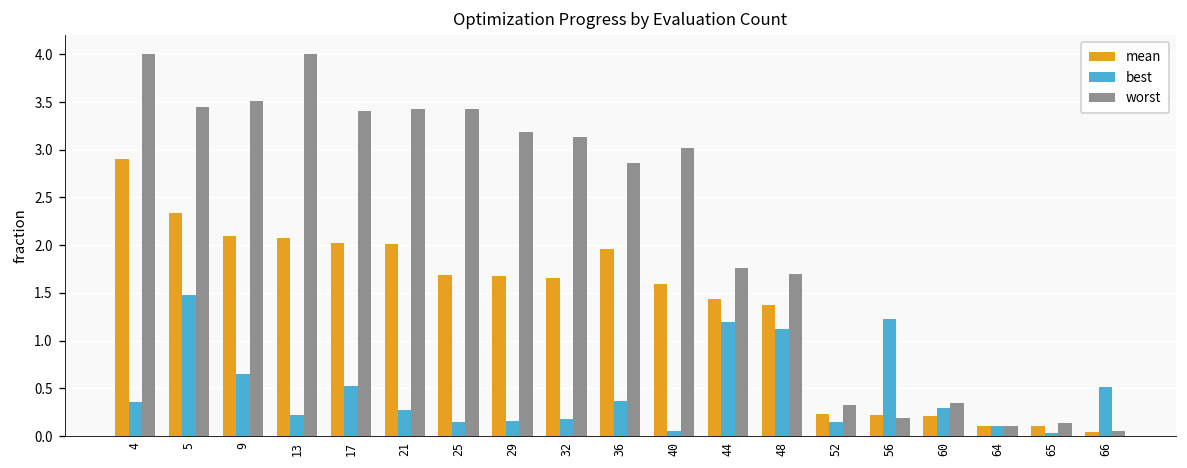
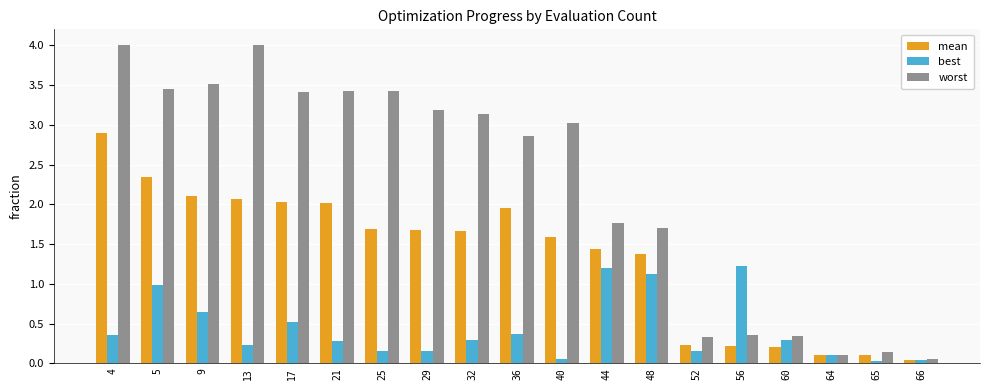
  {
    "mean": {
      "4": 2.9,
      "5": 2.3,
      "9": 2.1,
      "13": 2.1,
      "17": 2.0,
      "21": 2.0,
      "25": 1.7,
      "29": 1.7,
      "32": 1.7,
      "36": 2.0,
      "40": 1.6,
      "44": 1.4,
      "48": 1.4,
      "52": 0.2,
      "56": 0.2,
      "60": 0.2,
      "64": 0.1,
      "65": 0.1,
      "66": 0.0
    },
    "best": {
      "4": 0.4,
-     "5": 1.5,
+     "5": 1.0,
      "9": 0.6,
      "13": 0.2,
      "17": 0.5,
      "21": 0.3,
      "25": 0.2,
      "29": 0.2,
-     "32": 0.2,
+     "32": 0.3,
      "36": 0.4,
      "40": 0.1,
      "44": 1.2,
      "48": 1.1,
      "52": 0.2,
      "56": 1.2,
      "60": 0.3,
      "64": 0.1,
-     "66": 0.5
+     "66": 0.0
    },
    "worst": {
      "4": 4.0,
      "5": 3.5,
      "9": 3.5,
      "13": 4.0,
      "17": 3.4,
      "21": 3.4,
      "25": 3.4,
      "29": 3.2,
      "32": 3.1,
      "36": 2.9,
      "40": 3.0,
      "44": 1.8,
      "48": 1.7,
      "52": 0.3,
-     "56": 0.2,
+     "56": 0.4,
      "60": 0.4,
      "64": 0.1,
      "65": 0.1,
      "66": 0.1
    }
  }
